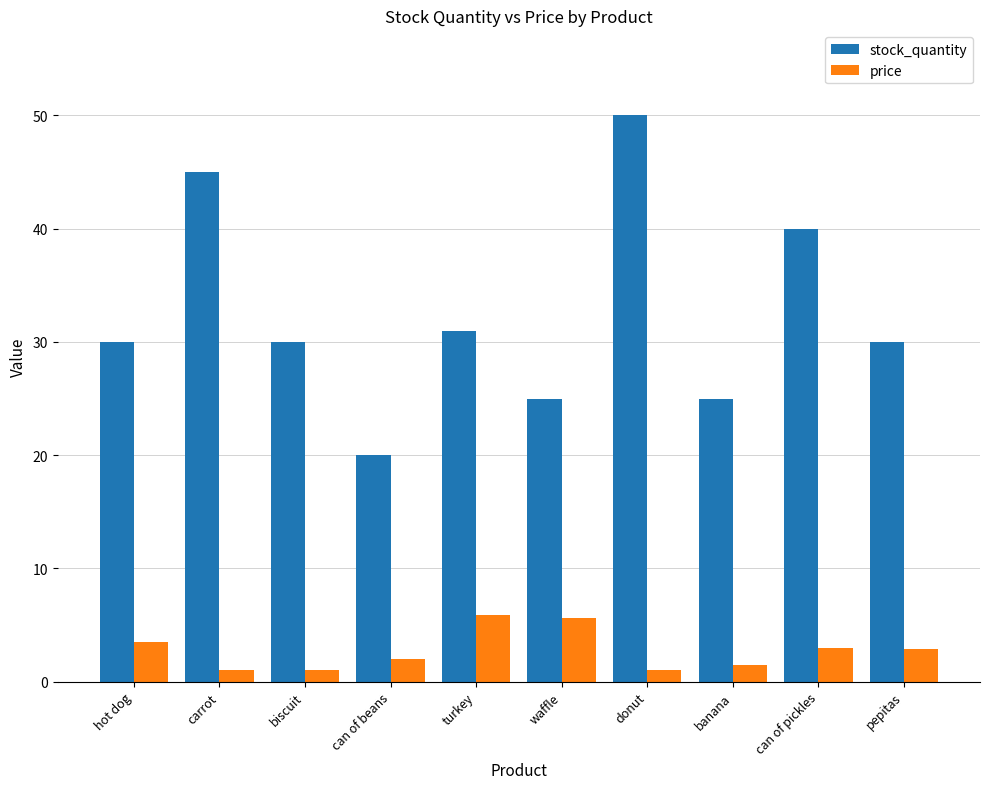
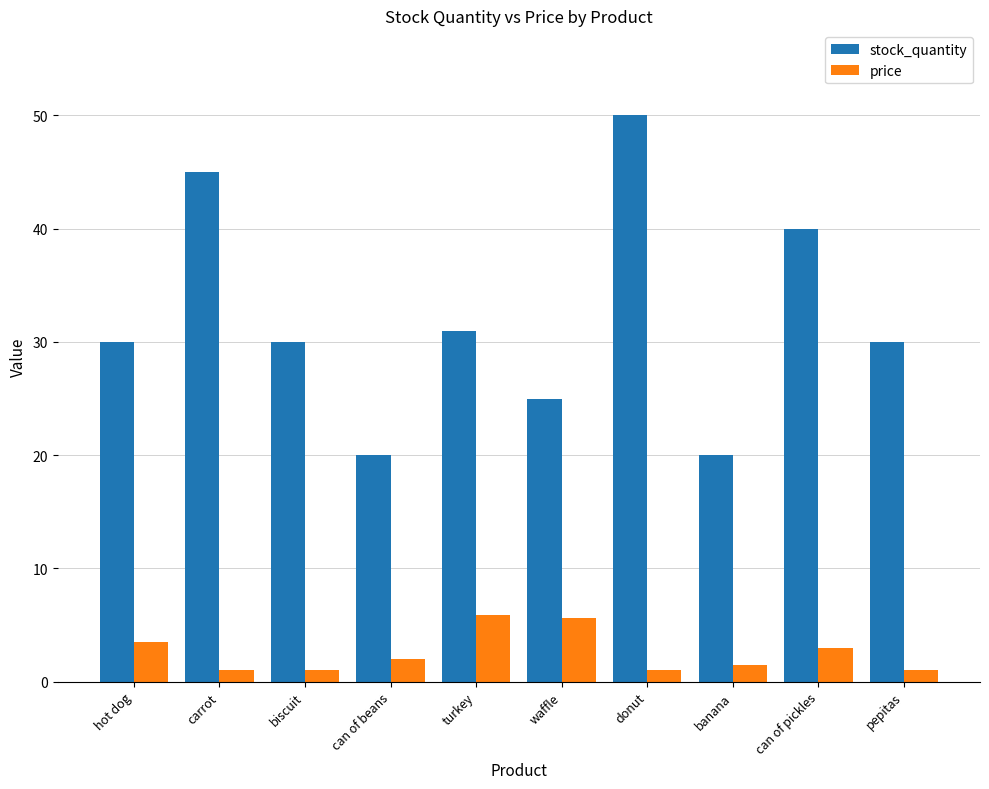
  {
    "stock_quantity": {
      "hot dog": 30,
      "carrot": 45,
      "biscuit": 30,
      "can of beans": 20,
      "turkey": 31,
      "waffle": 25,
      "donut": 50,
-     "banana": 25,
+     "banana": 20,
      "can of pickles": 40,
      "pepitas": 30
    },
    "price": {
      "hot dog": 3.5,
      "carrot": 1.0,
      "biscuit": 1.0,
      "can of beans": 2.0,
      "turkey": 5.9,
      "waffle": 5.6,
      "donut": 1.0,
      "banana": 1.5,
      "can of pickles": 3.0,
-     "pepitas": 2.9
+     "pepitas": 1.0
    }
  }
